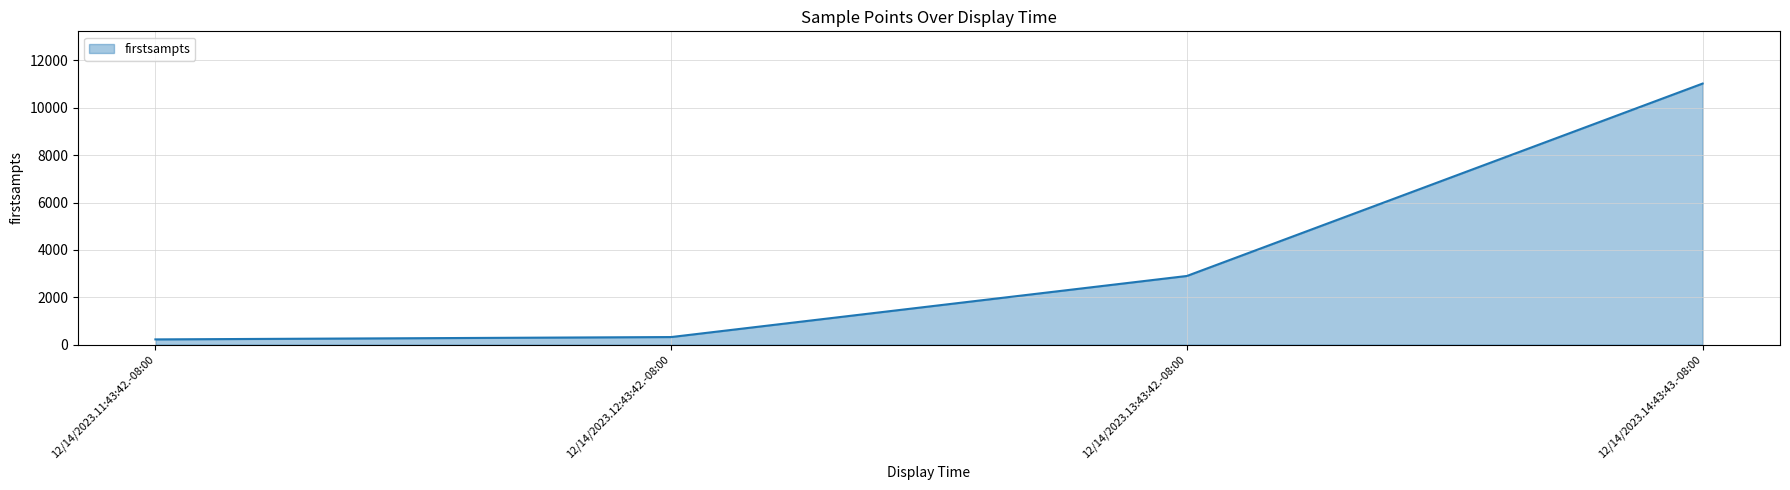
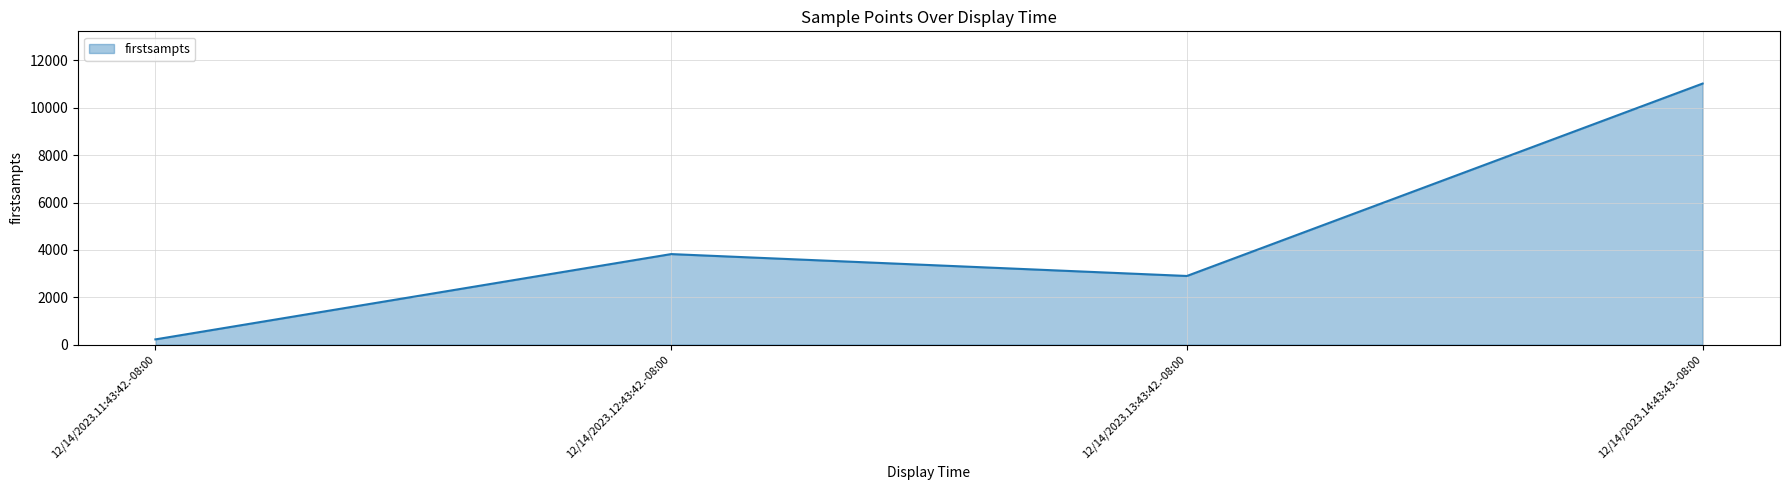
  {
    "12/14/2023.11:43:42.-08:00": 200,
-   "12/14/2023.12:43:42.-08:00": 300,
+   "12/14/2023.12:43:42.-08:00": 3800,
    "12/14/2023.13:43:42.-08:00": 2900,
    "12/14/2023.14:43:43.-08:00": 11000
  }
